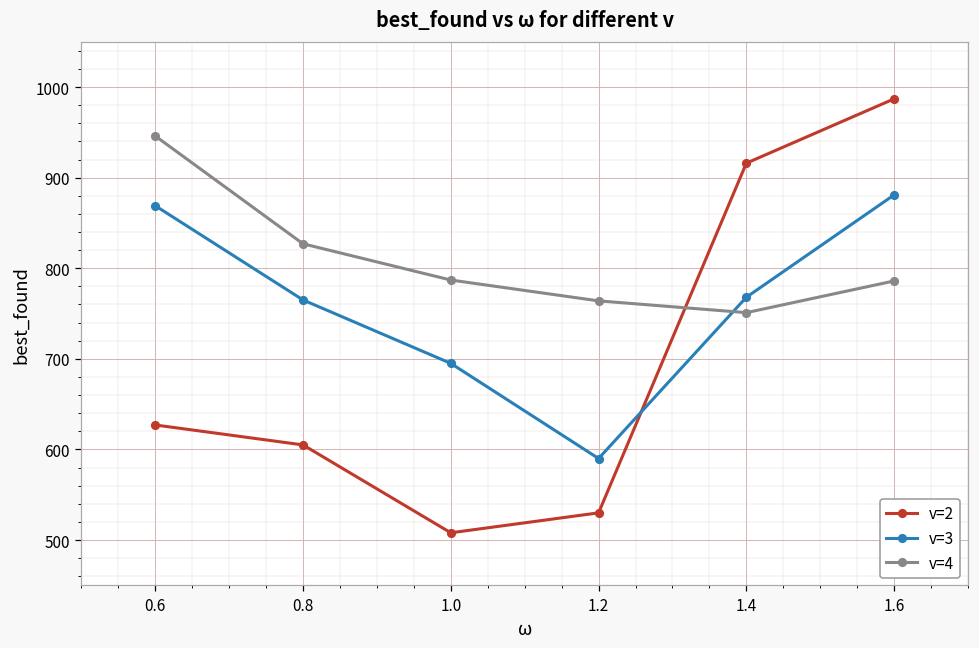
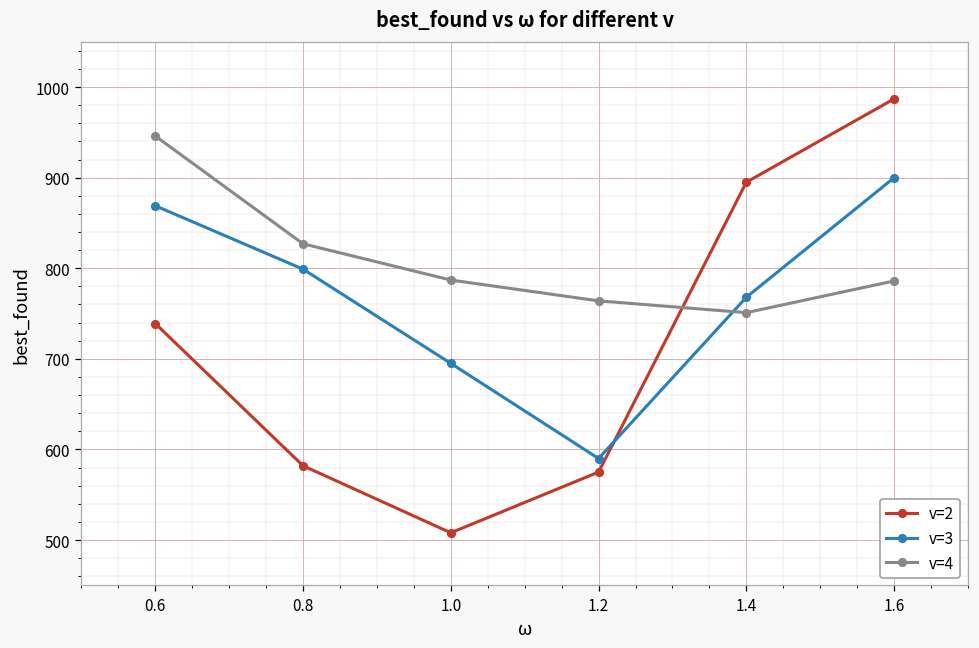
  {
    "v=2": {
-     "0.6": 630,
-     "0.8": 610,
+     "0.6": 740,
+     "0.8": 580,
      "1.0": 510,
-     "1.2": 530,
-     "1.4": 920,
+     "1.2": 580,
+     "1.4": 900,
      "1.6": 990
    },
    "v=3": {
      "0.6": 870,
-     "0.8": 770,
+     "0.8": 800,
      "1.0": 700,
      "1.2": 590,
      "1.4": 770,
-     "1.6": 880
+     "1.6": 900
    },
    "v=4": {
      "0.6": 950,
      "0.8": 830,
      "1.0": 790,
      "1.2": 760,
      "1.4": 750,
      "1.6": 790
    }
  }
